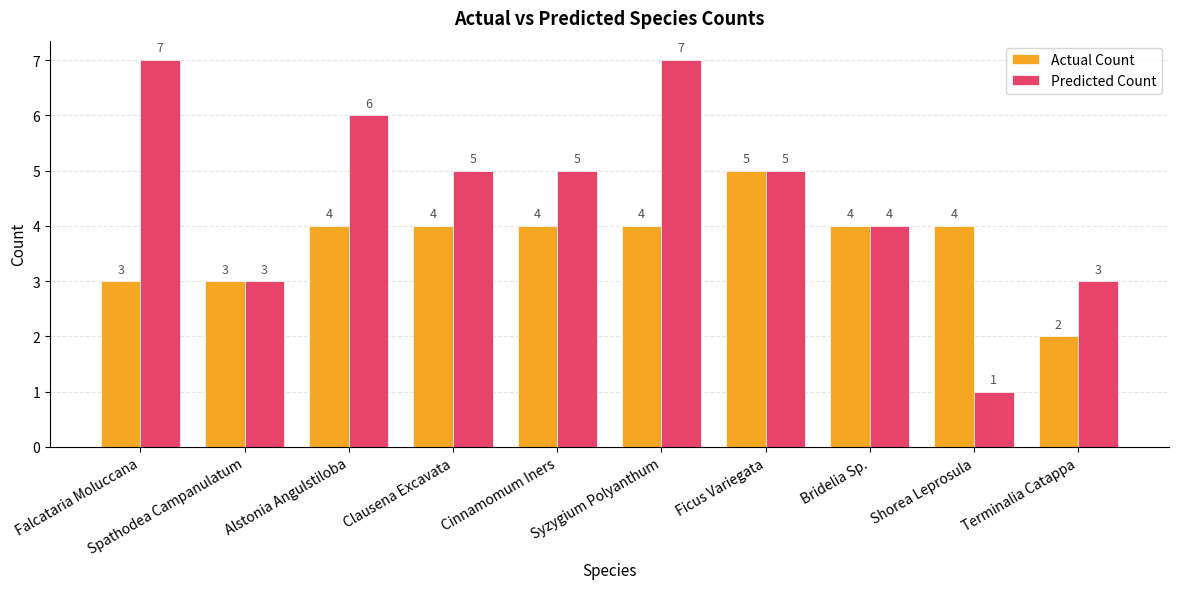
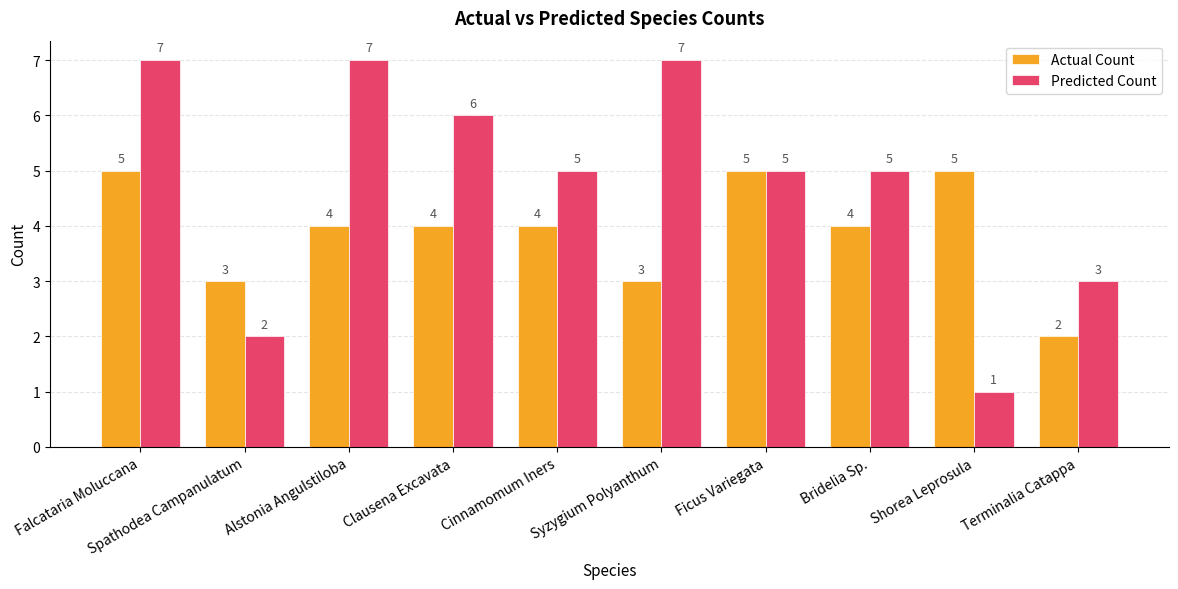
  {
    "Actual Count": {
-     "Falcataria Moluccana": 3,
+     "Falcataria Moluccana": 5,
      "Spathodea Campanulatum": 3,
      "Alstonia Angulstiloba": 4,
      "Clausena Excavata": 4,
      "Cinnamomum Iners": 4,
-     "Syzygium Polyanthum": 4,
+     "Syzygium Polyanthum": 3,
      "Ficus Variegata": 5,
      "Bridelia Sp.": 4,
-     "Shorea Leprosula": 4,
+     "Shorea Leprosula": 5,
      "Terminalia Catappa": 2
    },
    "Predicted Count": {
      "Falcataria Moluccana": 7,
-     "Spathodea Campanulatum": 3,
-     "Alstonia Angulstiloba": 6,
-     "Clausena Excavata": 5,
+     "Spathodea Campanulatum": 2,
+     "Alstonia Angulstiloba": 7,
+     "Clausena Excavata": 6,
      "Cinnamomum Iners": 5,
      "Syzygium Polyanthum": 7,
      "Ficus Variegata": 5,
-     "Bridelia Sp.": 4,
+     "Bridelia Sp.": 5,
      "Shorea Leprosula": 1,
      "Terminalia Catappa": 3
    }
  }
